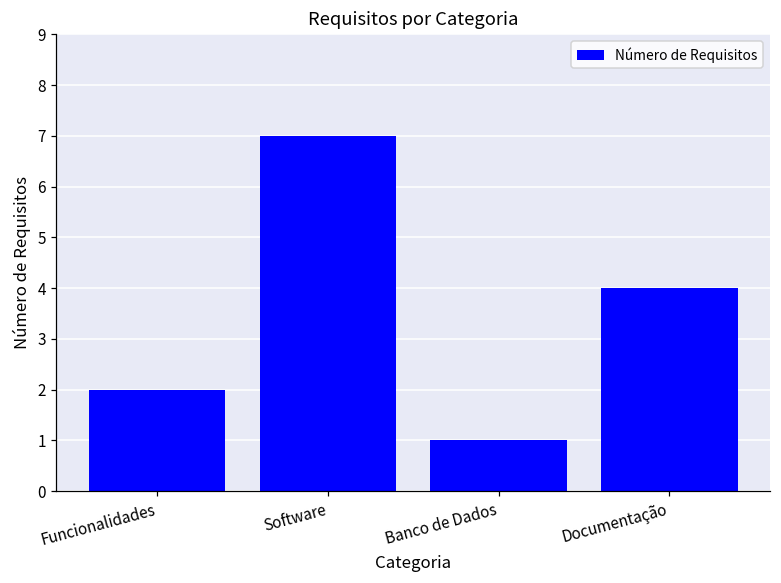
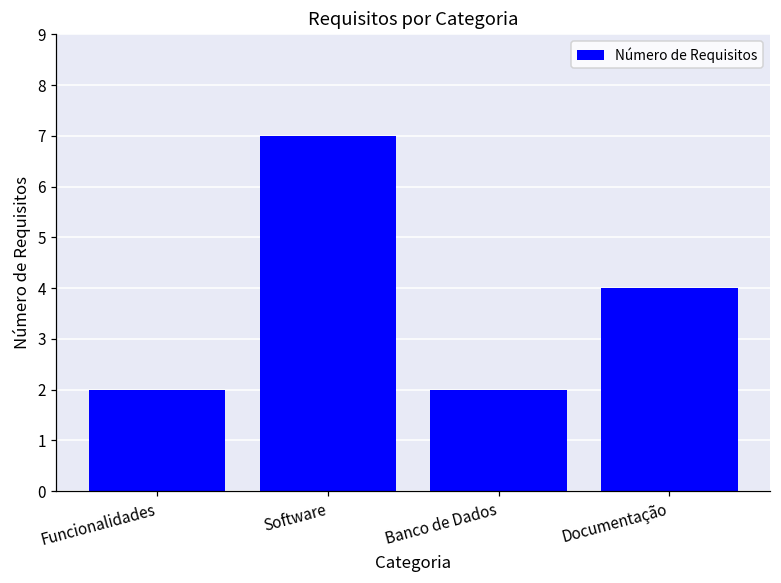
  {
    "Funcionalidades": 2,
    "Software": 7,
-   "Banco de Dados": 1,
+   "Banco de Dados": 2,
    "Documentação": 4
  }
